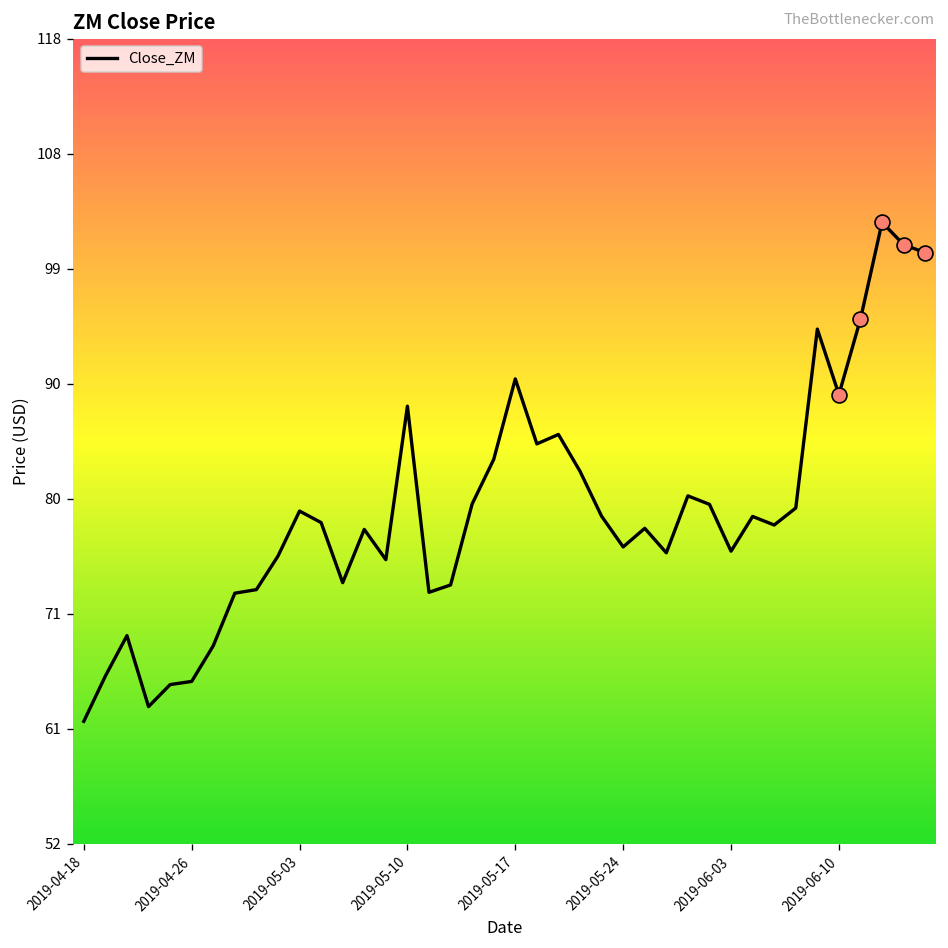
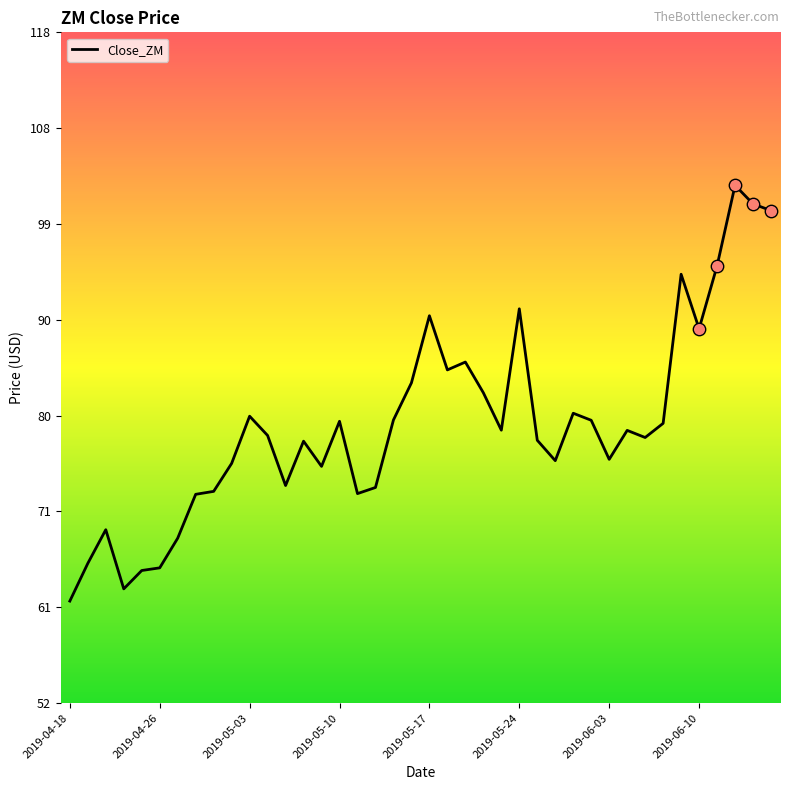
  {
    "Close_ZM": {
      "2019-04-18": 62.0,
      "2019-04-26": 65.3,
-     "2019-05-03": 79.2,
-     "2019-05-10": 87.8,
+     "2019-05-03": 80.1,
+     "2019-05-10": 79.6,
      "2019-05-17": 90.0,
-     "2019-05-24": 76.3,
+     "2019-05-24": 90.7,
      "2019-06-03": 75.9
    }
  }
